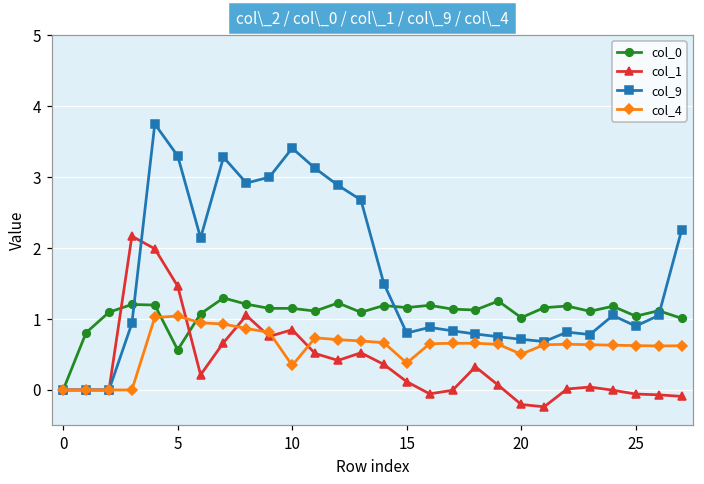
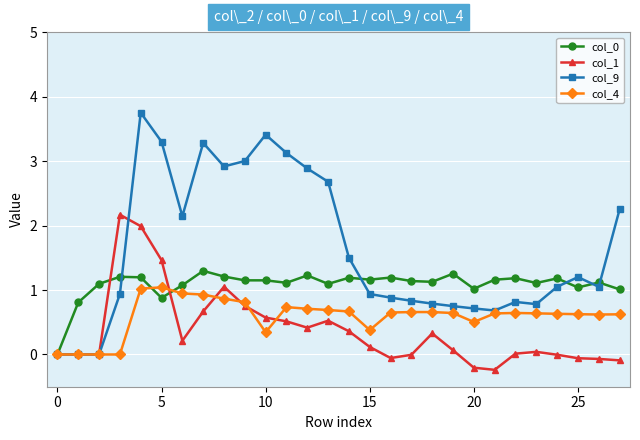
  {
    "col_0": {
-     "5": 0.6,
+     "5": 0.9,
      "10": 1.2,
      "15": 1.2,
      "20": 1.0,
      "25": 1.0
    },
    "col_1": {
      "5": 1.5,
-     "10": 0.8,
+     "10": 0.6,
      "15": 0.1,
      "20": -0.2,
      "25": -0.1
    },
    "col_9": {
      "5": 3.3,
      "10": 3.4,
-     "15": 0.8,
+     "15": 0.9,
      "20": 0.7,
-     "25": 0.9
+     "25": 1.2
    },
    "col_4": {
      "5": 1.0,
      "10": 0.3,
      "15": 0.4,
      "20": 0.5,
      "25": 0.6
    }
  }
